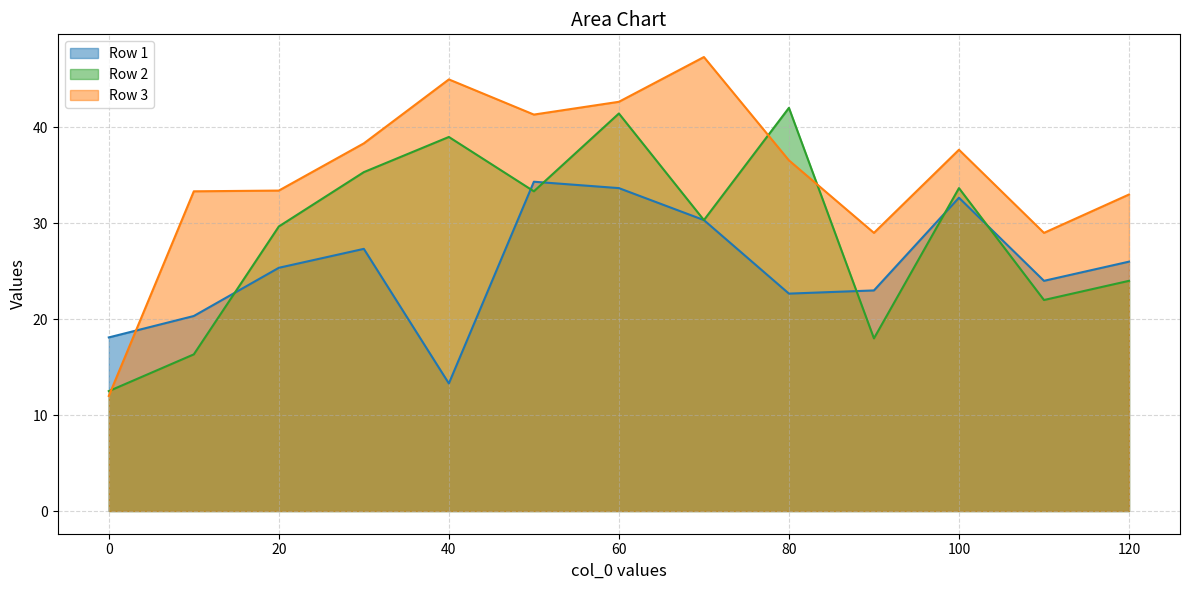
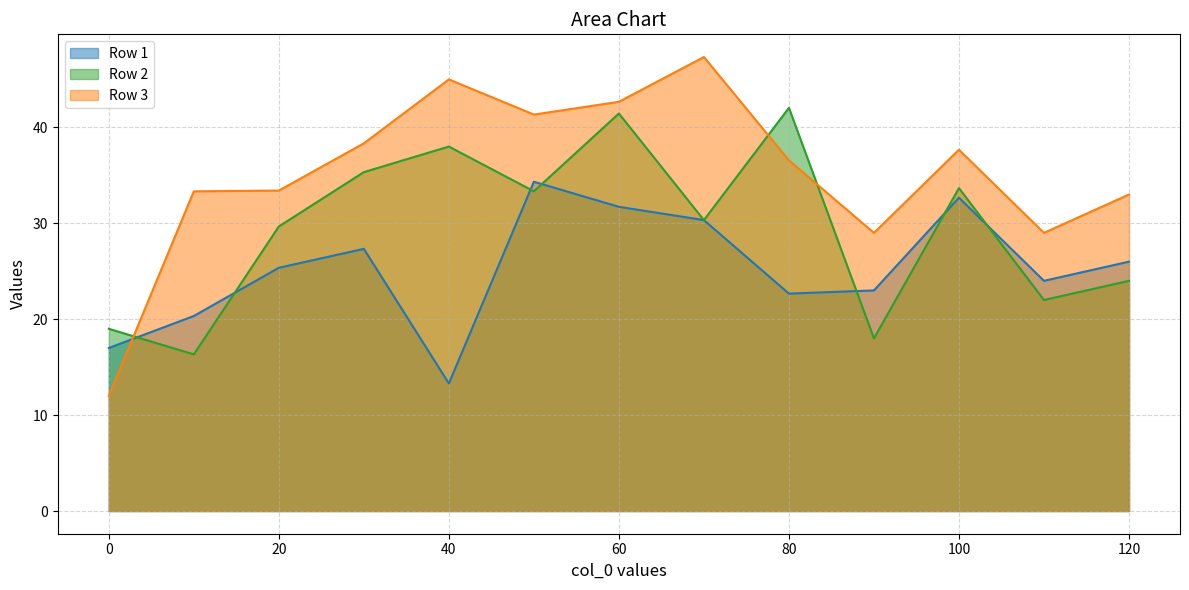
  {
    "Row 1": {
-     "0": 18,
+     "0": 17,
      "20": 25,
      "40": 13,
-     "60": 34,
+     "60": 32,
      "80": 23,
      "100": 33,
      "120": 26
    },
    "Row 2": {
-     "0": 13,
+     "0": 19,
      "20": 30,
-     "40": 39,
+     "40": 38,
      "60": 41,
      "80": 42,
      "100": 34,
      "120": 24
    },
    "Row 3": {
      "0": 12,
      "20": 33,
      "40": 45,
      "60": 43,
      "80": 37,
      "100": 38,
      "120": 33
    }
  }
